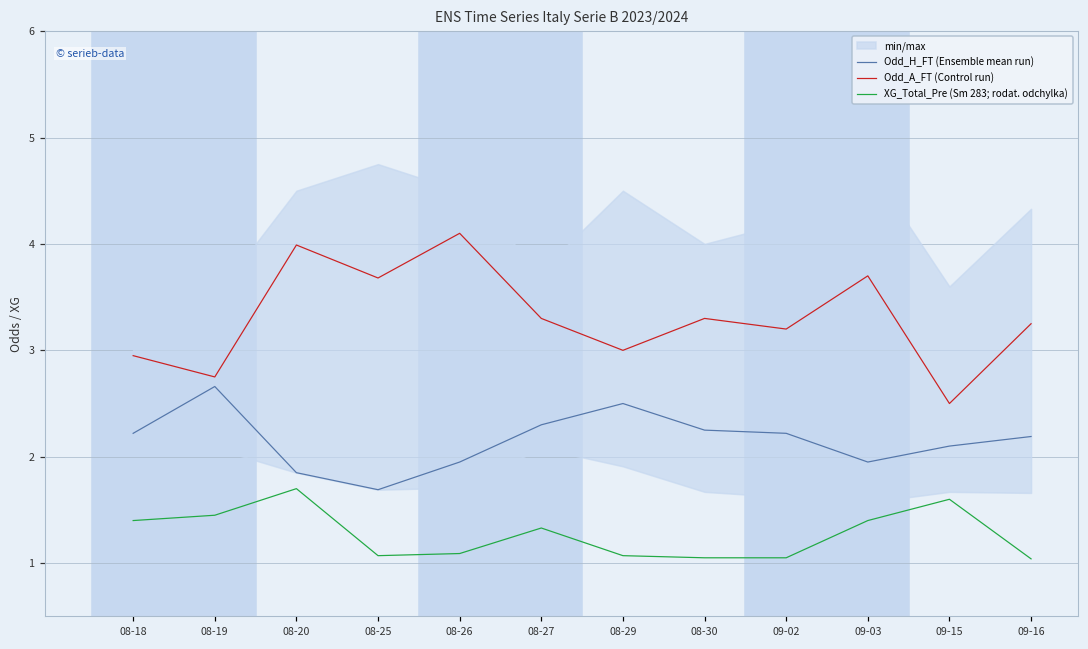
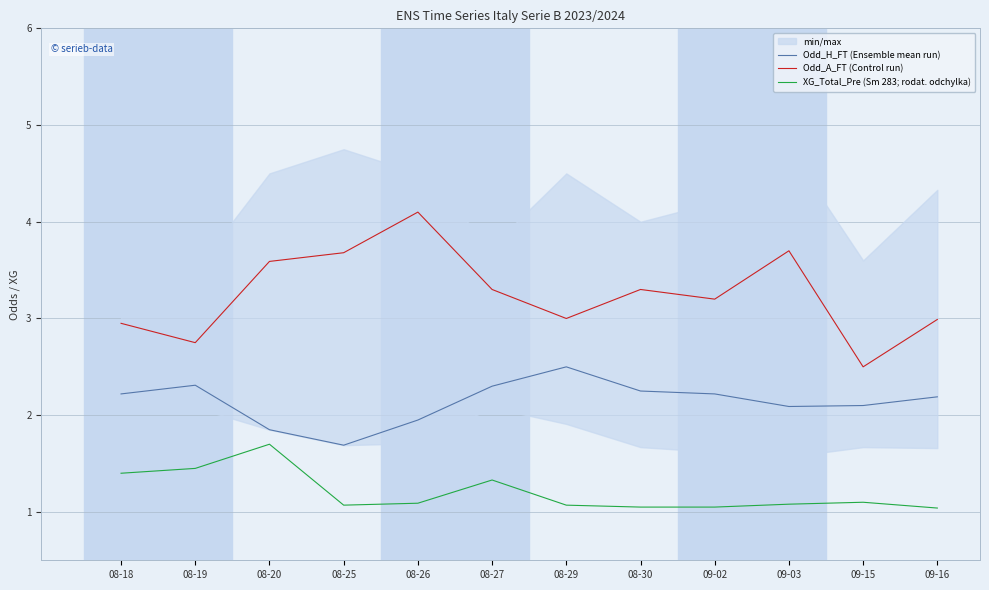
  {
    "Odd_H_FT (Ensemble mean run)": {
      "08-18": 2.2,
-     "08-19": 2.7,
+     "08-19": 2.3,
      "08-20": 1.9,
      "08-25": 1.7,
      "08-26": 2.0,
      "08-27": 2.3,
      "08-29": 2.5,
      "08-30": 2.3,
      "09-02": 2.2,
-     "09-03": 2.0,
+     "09-03": 2.1,
      "09-15": 2.1,
      "09-16": 2.2
    },
    "Odd_A_FT (Control run)": {
      "08-18": 3.0,
      "08-19": 2.8,
-     "08-20": 4.0,
+     "08-20": 3.6,
      "08-25": 3.7,
      "08-26": 4.1,
      "08-27": 3.3,
      "08-29": 3.0,
      "08-30": 3.3,
      "09-02": 3.2,
      "09-03": 3.7,
      "09-15": 2.5,
-     "09-16": 3.3
+     "09-16": 3.0
    },
    "XG_Total_Pre (Sm 283; rodat. odchylka)": {
      "08-18": 1.4,
      "08-19": 1.5,
      "08-20": 1.7,
      "08-25": 1.1,
      "08-26": 1.1,
      "08-27": 1.3,
      "08-29": 1.1,
      "08-30": 1.1,
      "09-02": 1.1,
-     "09-03": 1.4,
-     "09-15": 1.6,
+     "09-03": 1.1,
+     "09-15": 1.1,
      "09-16": 1.0
    }
  }
